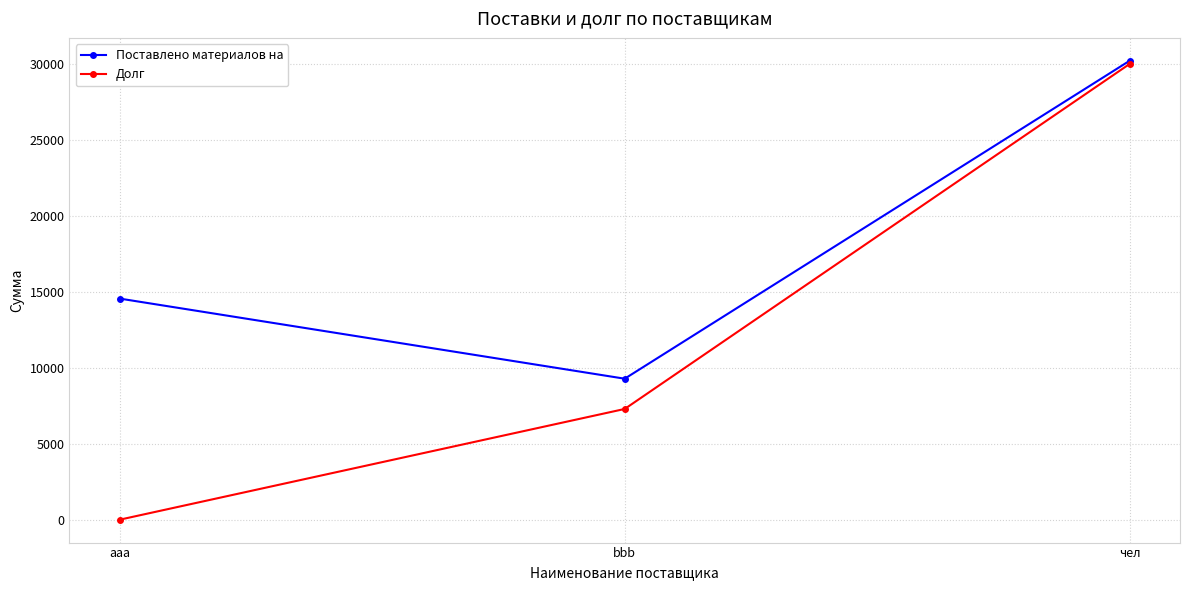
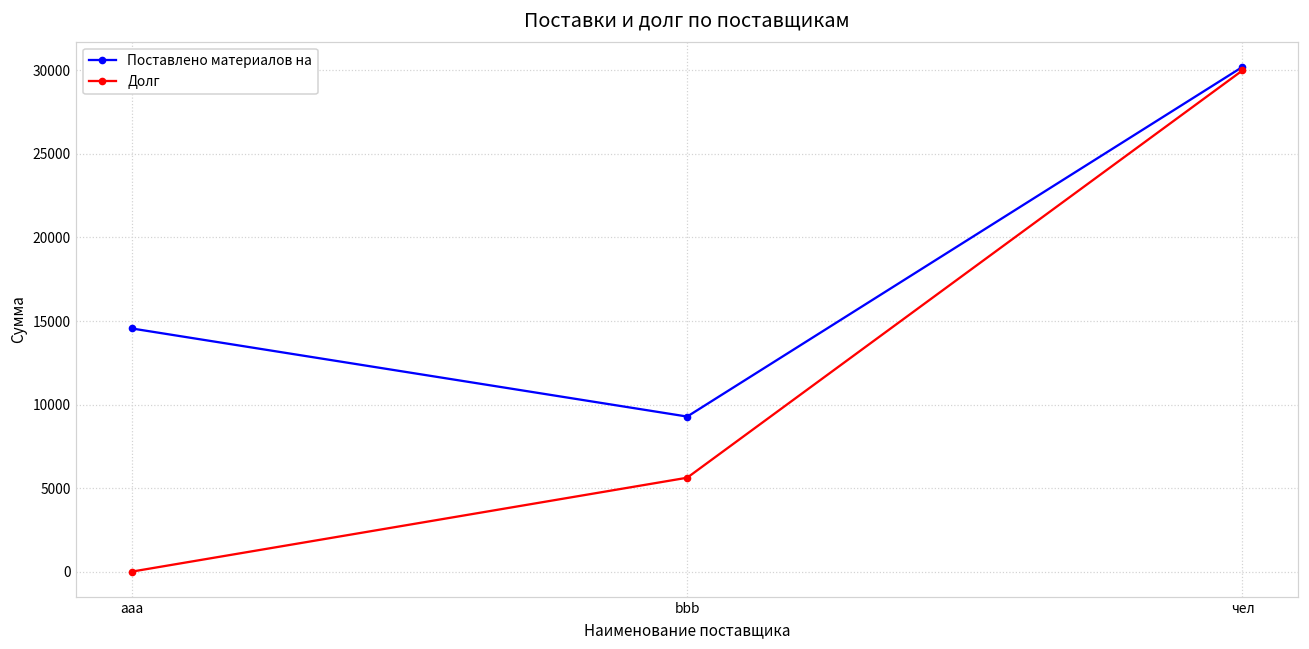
  {
    "Поставлено материалов на": {
      "aaa": 14600,
      "bbb": 9300,
      "чел": 30200
    },
    "Долг": {
      "aaa": 0,
-     "bbb": 7300,
+     "bbb": 5600,
      "чел": 30000
    }
  }
